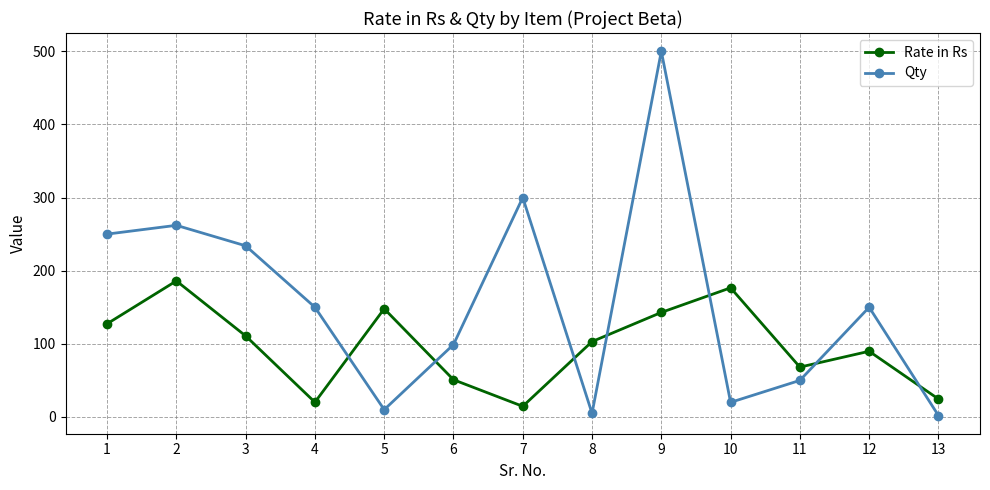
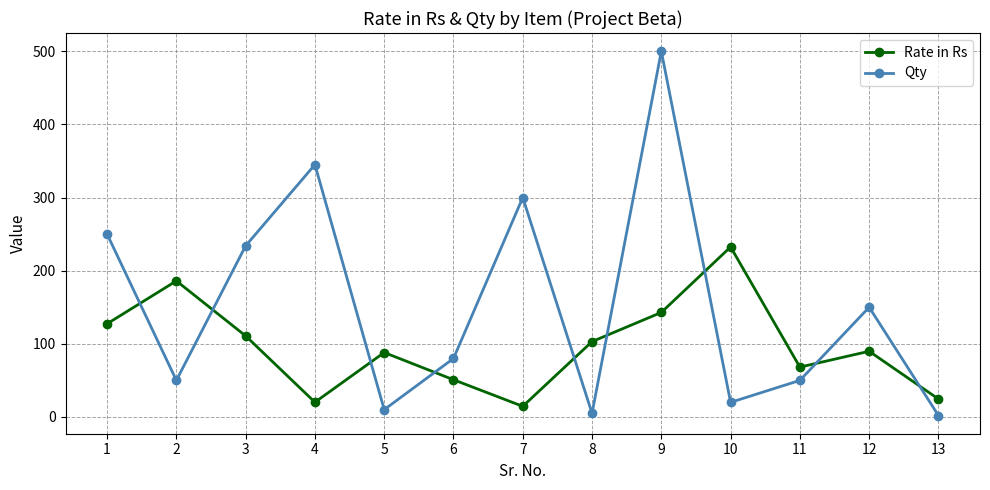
  {
    "Rate in Rs": {
      "1": 130,
      "2": 190,
      "3": 110,
      "4": 20,
-     "5": 150,
+     "5": 90,
      "6": 50,
      "7": 10,
      "8": 100,
      "9": 140,
-     "10": 180,
+     "10": 230,
      "11": 70,
      "12": 90,
      "13": 20
    },
    "Qty": {
      "1": 250,
-     "2": 260,
+     "2": 50,
      "3": 230,
-     "4": 150,
+     "4": 350,
      "5": 10,
-     "6": 100,
+     "6": 80,
      "7": 300,
      "8": 10,
      "9": 500,
      "10": 20,
      "11": 50,
      "12": 150,
      "13": 0
    }
  }
